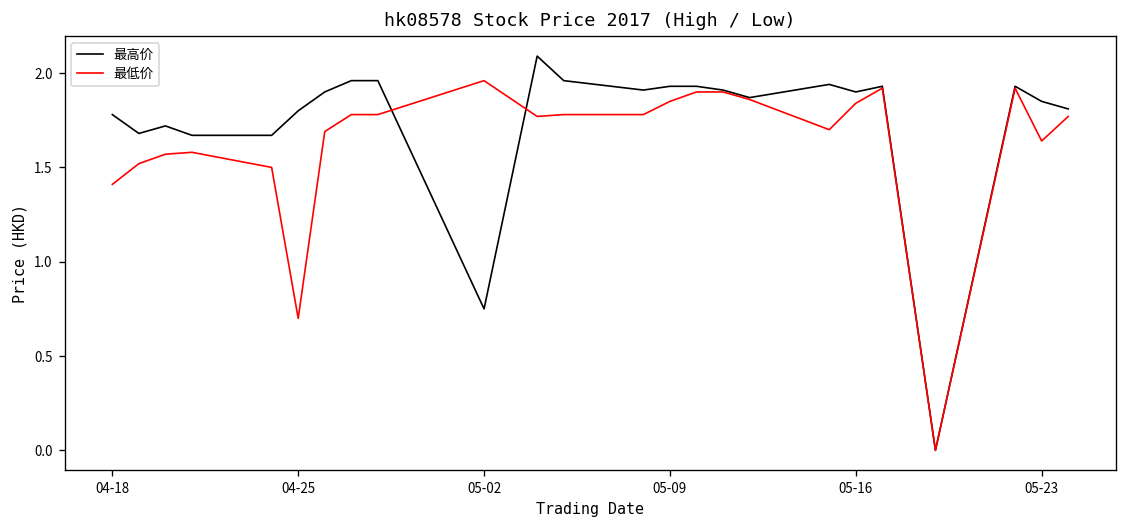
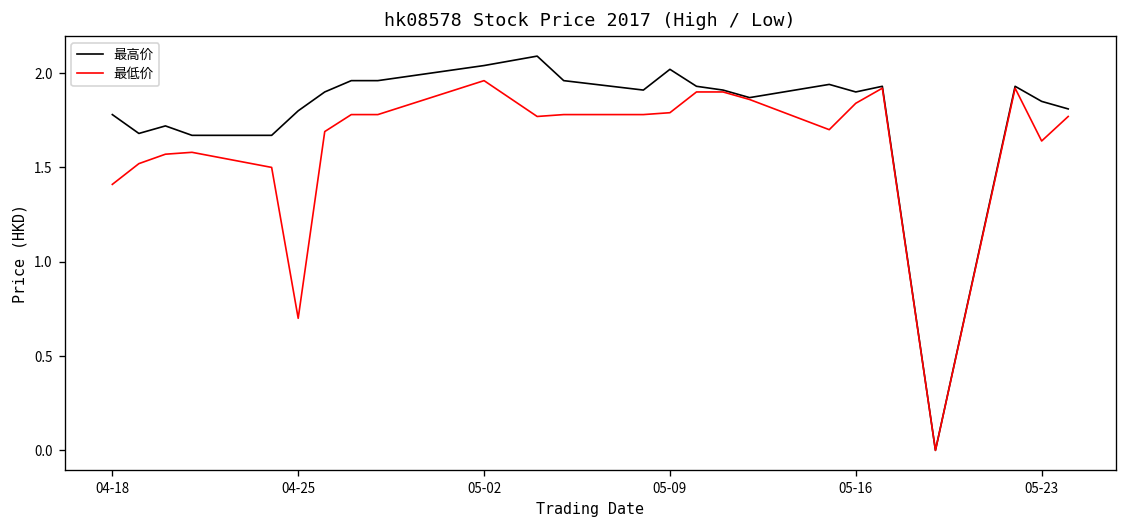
  {
    "最高价": {
      "04-18": 1.78,
      "04-25": 1.80,
-     "05-02": 0.75,
-     "05-09": 1.93,
+     "05-02": 2.04,
+     "05-09": 2.02,
      "05-16": 1.90,
      "05-23": 1.85
    },
    "最低价": {
      "04-18": 1.41,
      "04-25": 0.70,
      "05-02": 1.96,
-     "05-09": 1.85,
+     "05-09": 1.79,
      "05-16": 1.84,
      "05-23": 1.64
    }
  }
